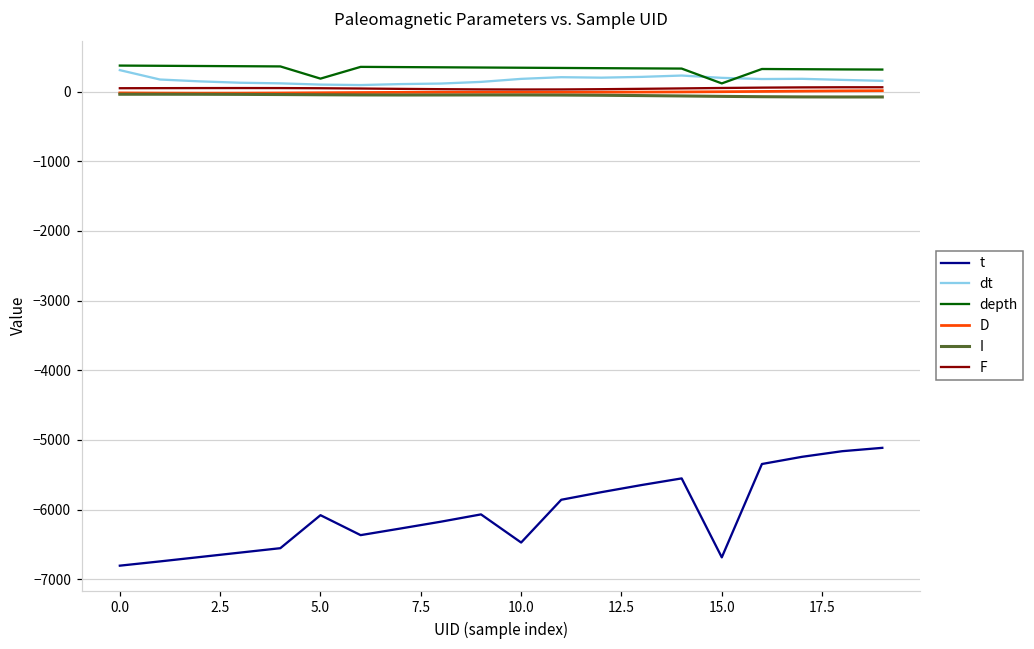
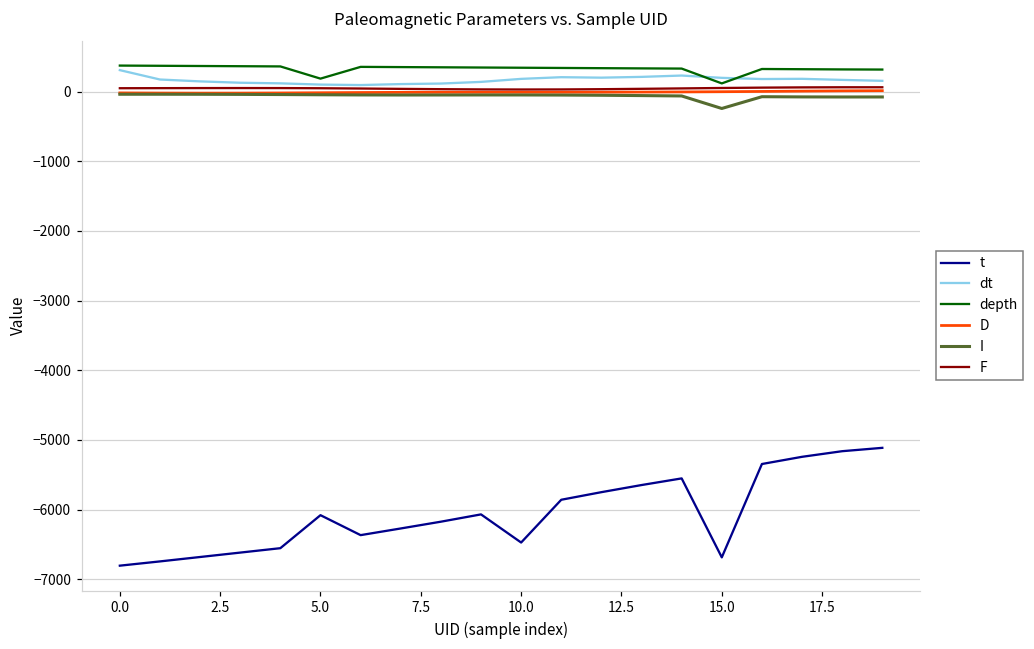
  {
    "t": {
      "0.0": -6800,
      "5.0": -6100,
      "10.0": -6500,
      "15.0": -6700
    },
    "dt": {
      "0.0": 300,
      "5.0": 100,
      "10.0": 200,
      "15.0": 200
    },
    "depth": {
      "0.0": 400,
      "5.0": 200,
      "10.0": 300,
      "15.0": 100
    },
    "D": {
      "15.0": 0
    },
    "I": {
-     "15.0": -100
+     "15.0": -200
    },
    "F": {
      "0.0": 0,
      "5.0": 0,
      "15.0": 100
    }
  }
